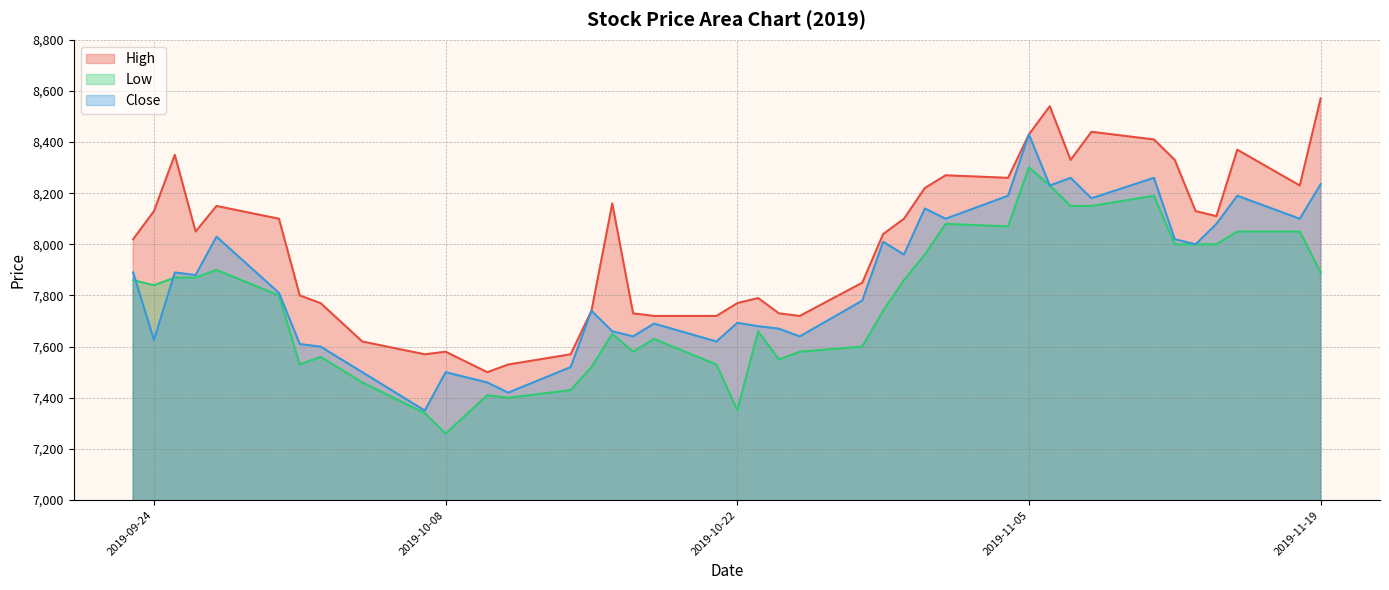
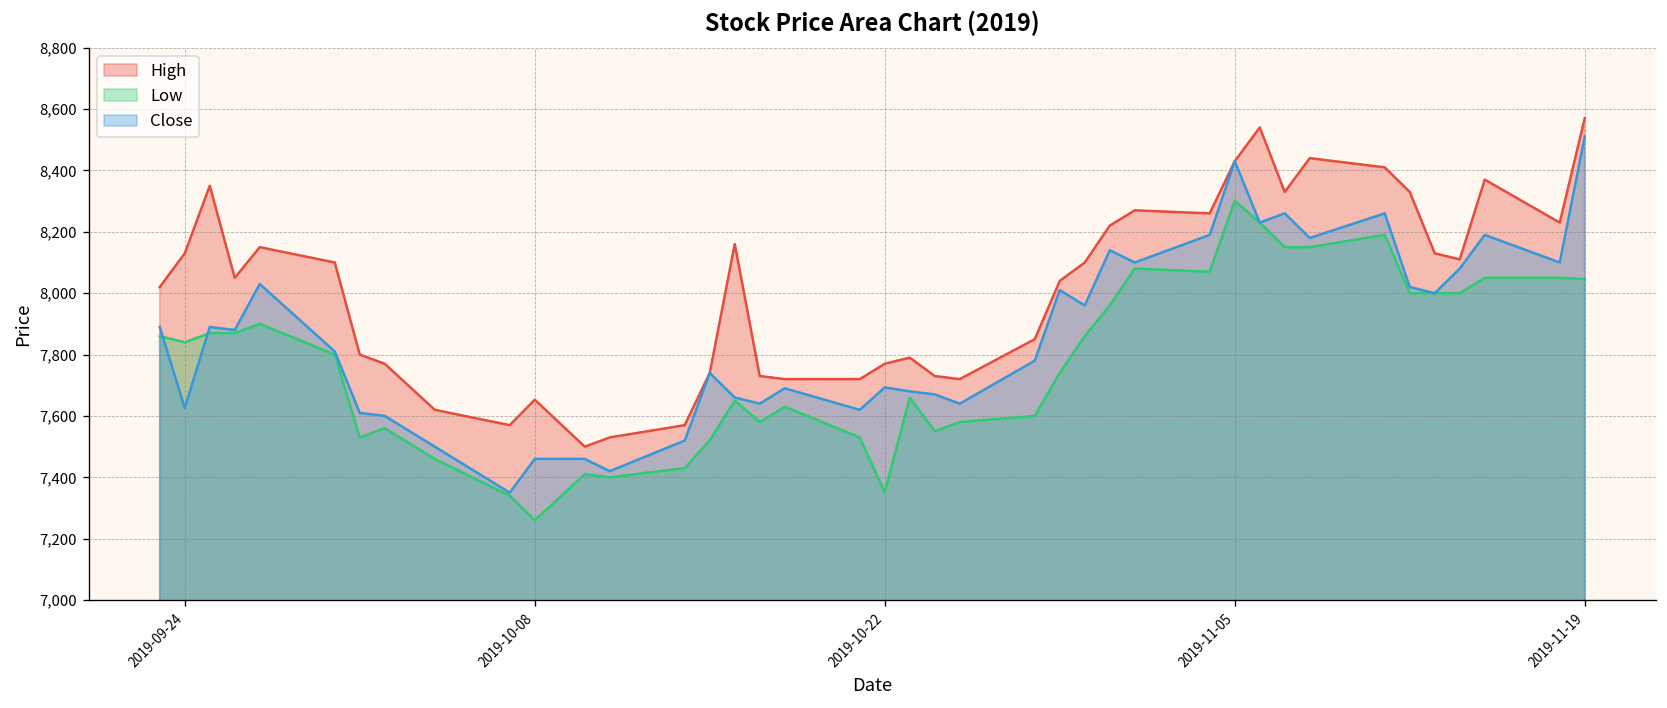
  {
    "High": {
      "2019-09-24": "8,130",
-     "2019-10-08": "7,580",
+     "2019-10-08": "7,650",
      "2019-10-22": "7,770",
      "2019-11-19": "8,570"
    },
    "Low": {
      "2019-09-24": "7,840",
      "2019-10-08": "7,260",
      "2019-10-22": "7,350",
      "2019-11-05": "8,300",
-     "2019-11-19": "7,890"
+     "2019-11-19": "8,050"
    },
    "Close": {
      "2019-09-24": "7,630",
-     "2019-10-08": "7,500",
+     "2019-10-08": "7,460",
      "2019-10-22": "7,690",
-     "2019-11-19": "8,240"
+     "2019-11-19": "8,510"
    }
  }
